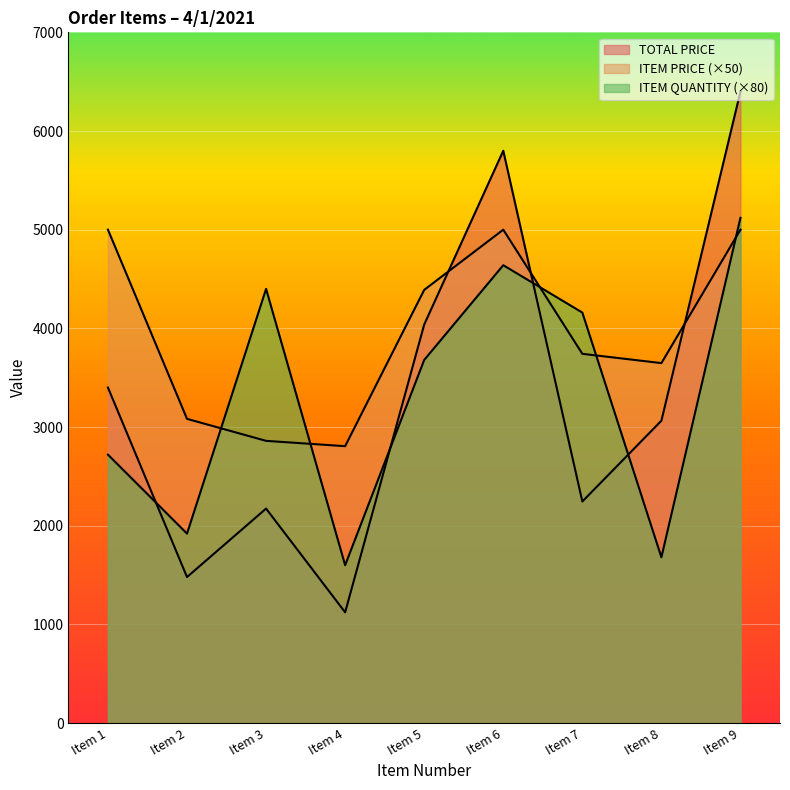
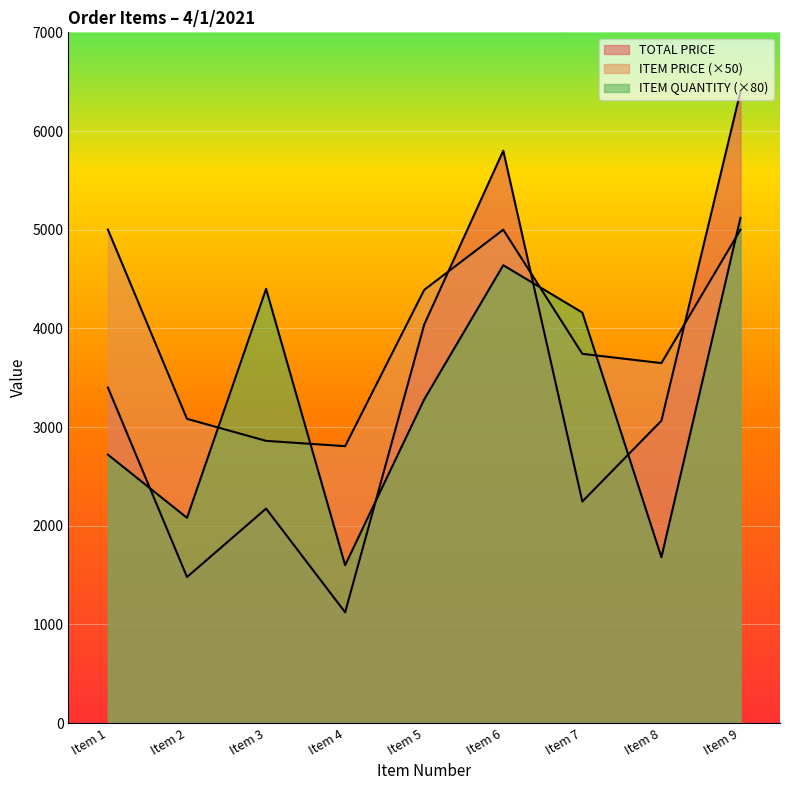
  {
    "ITEM QUANTITY (×80)": {
      "Item 1": 2700,
-     "Item 2": 1900,
+     "Item 2": 2100,
      "Item 3": 4400,
      "Item 4": 1600,
-     "Item 5": 3700,
+     "Item 5": 3300,
      "Item 6": 4600,
      "Item 7": 4200,
      "Item 8": 1700,
      "Item 9": 5100
    }
  }
